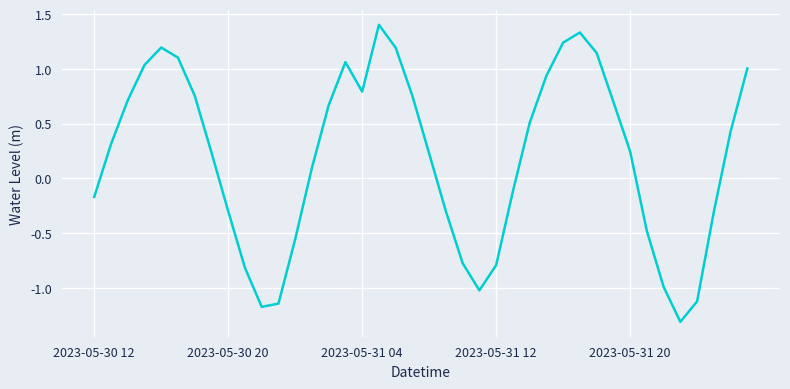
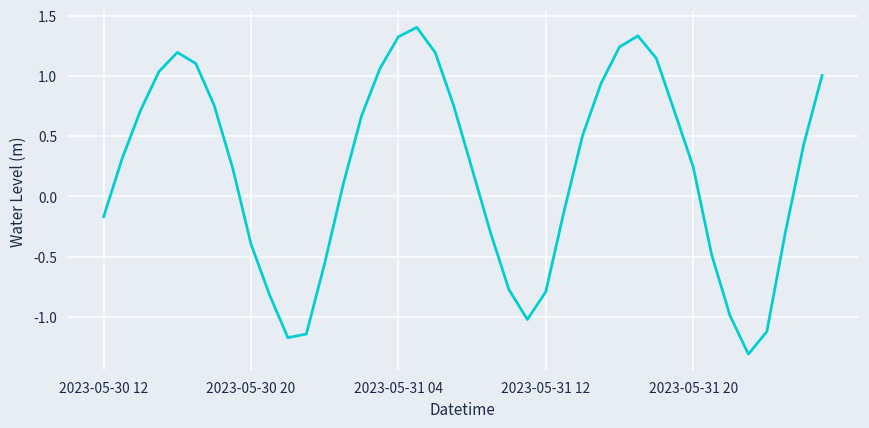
  {
    "2023-05-30 12": -0.17,
-   "2023-05-30 20": -0.30,
-   "2023-05-31 04": 0.79,
+   "2023-05-30 20": -0.40,
+   "2023-05-31 04": 1.33,
    "2023-05-31 12": -0.79,
    "2023-05-31 20": 0.25
  }
